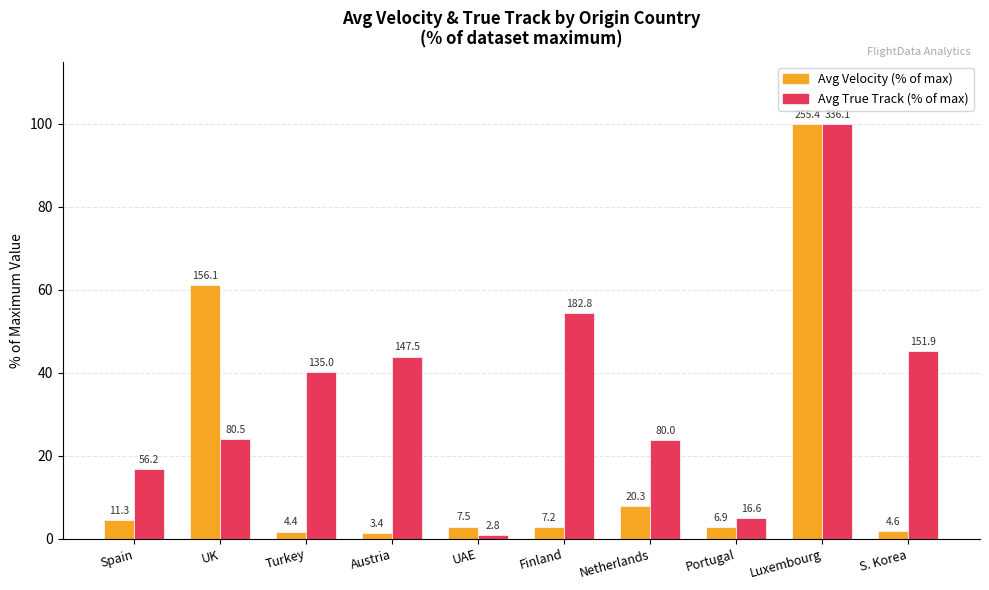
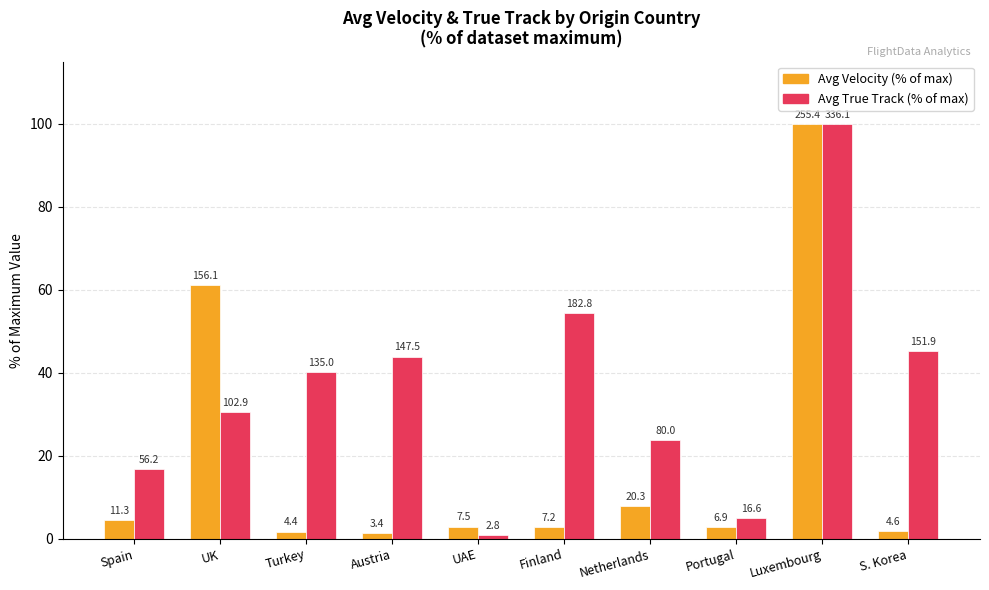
  {
    "Avg True Track (% of max)": {
-     "UK": 80.5
+     "UK": 102.9
    }
  }
